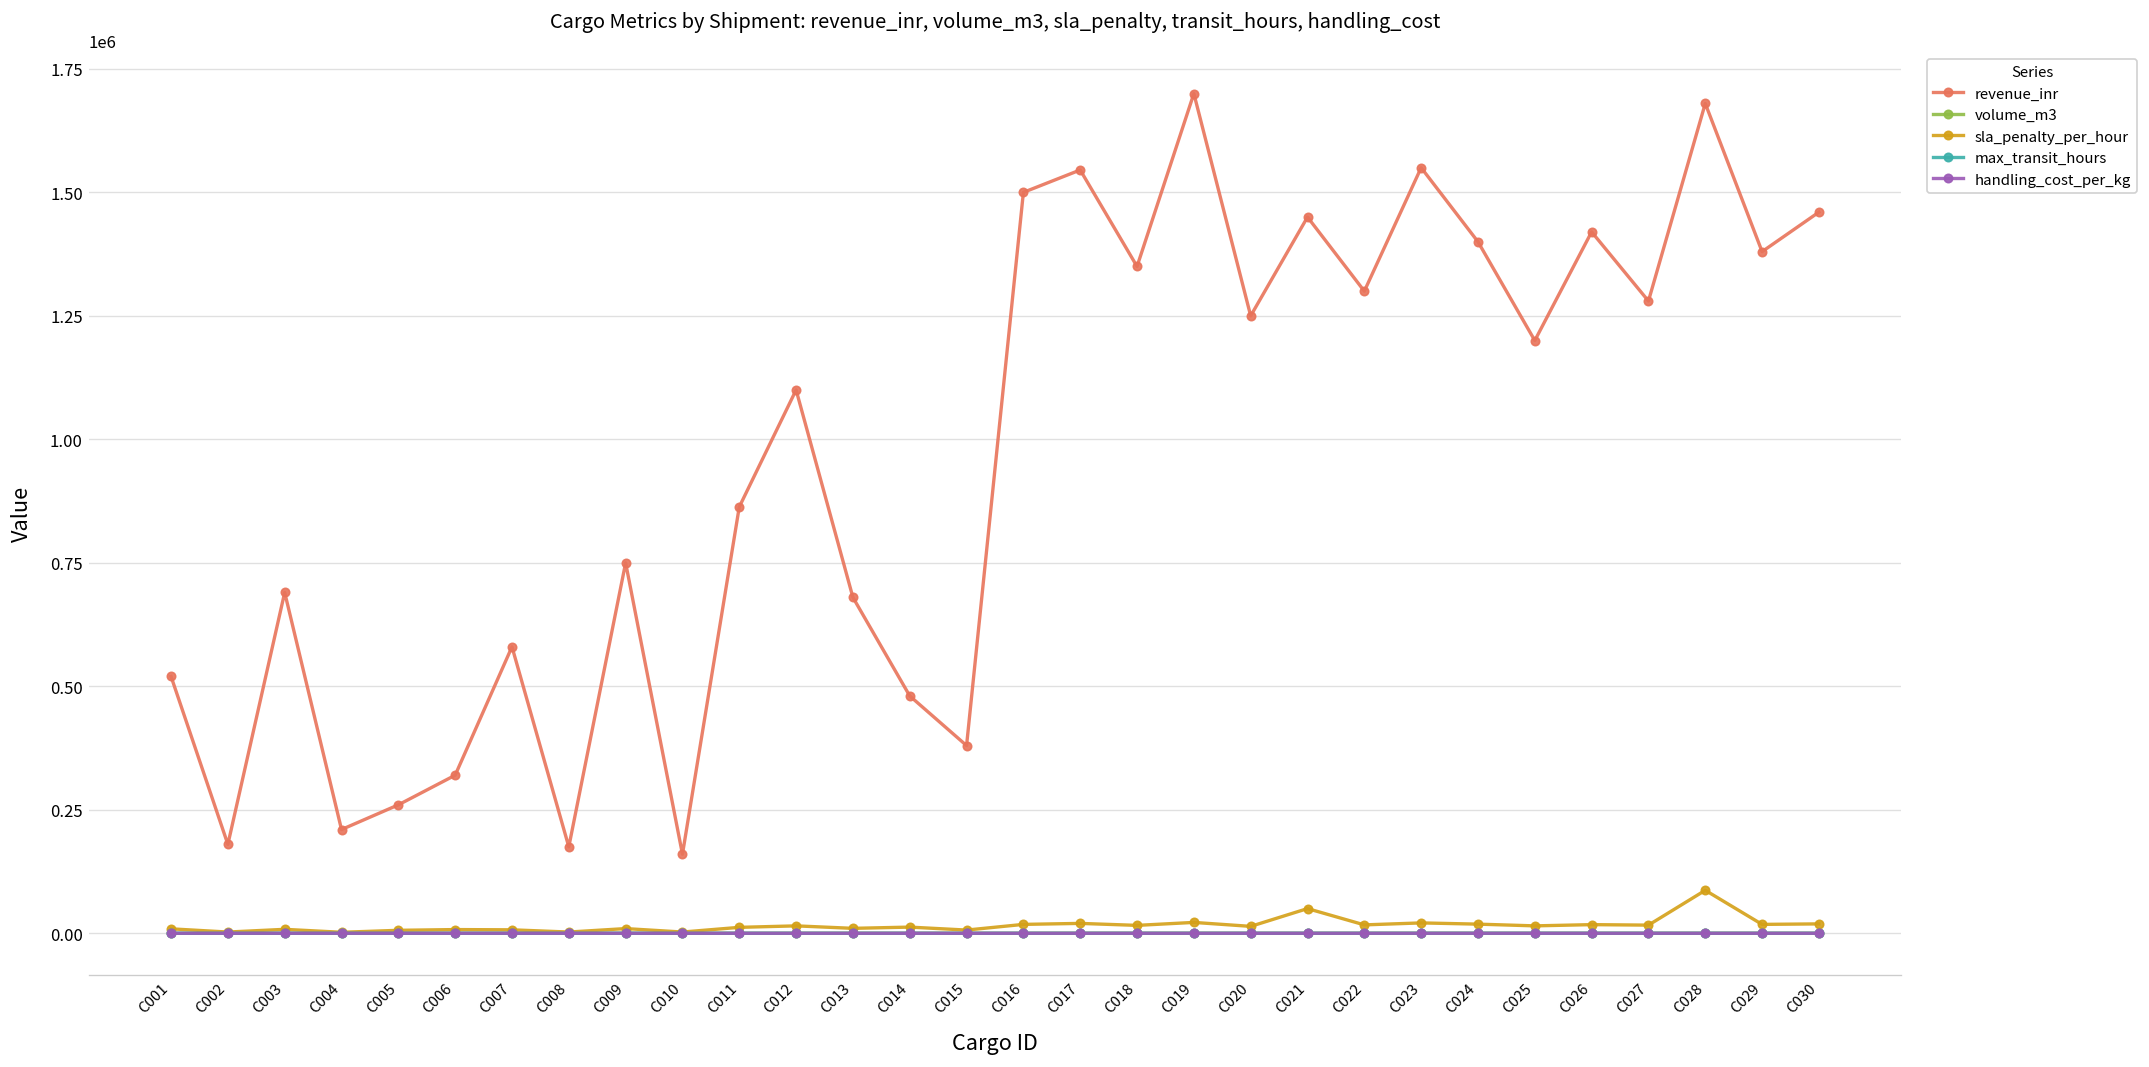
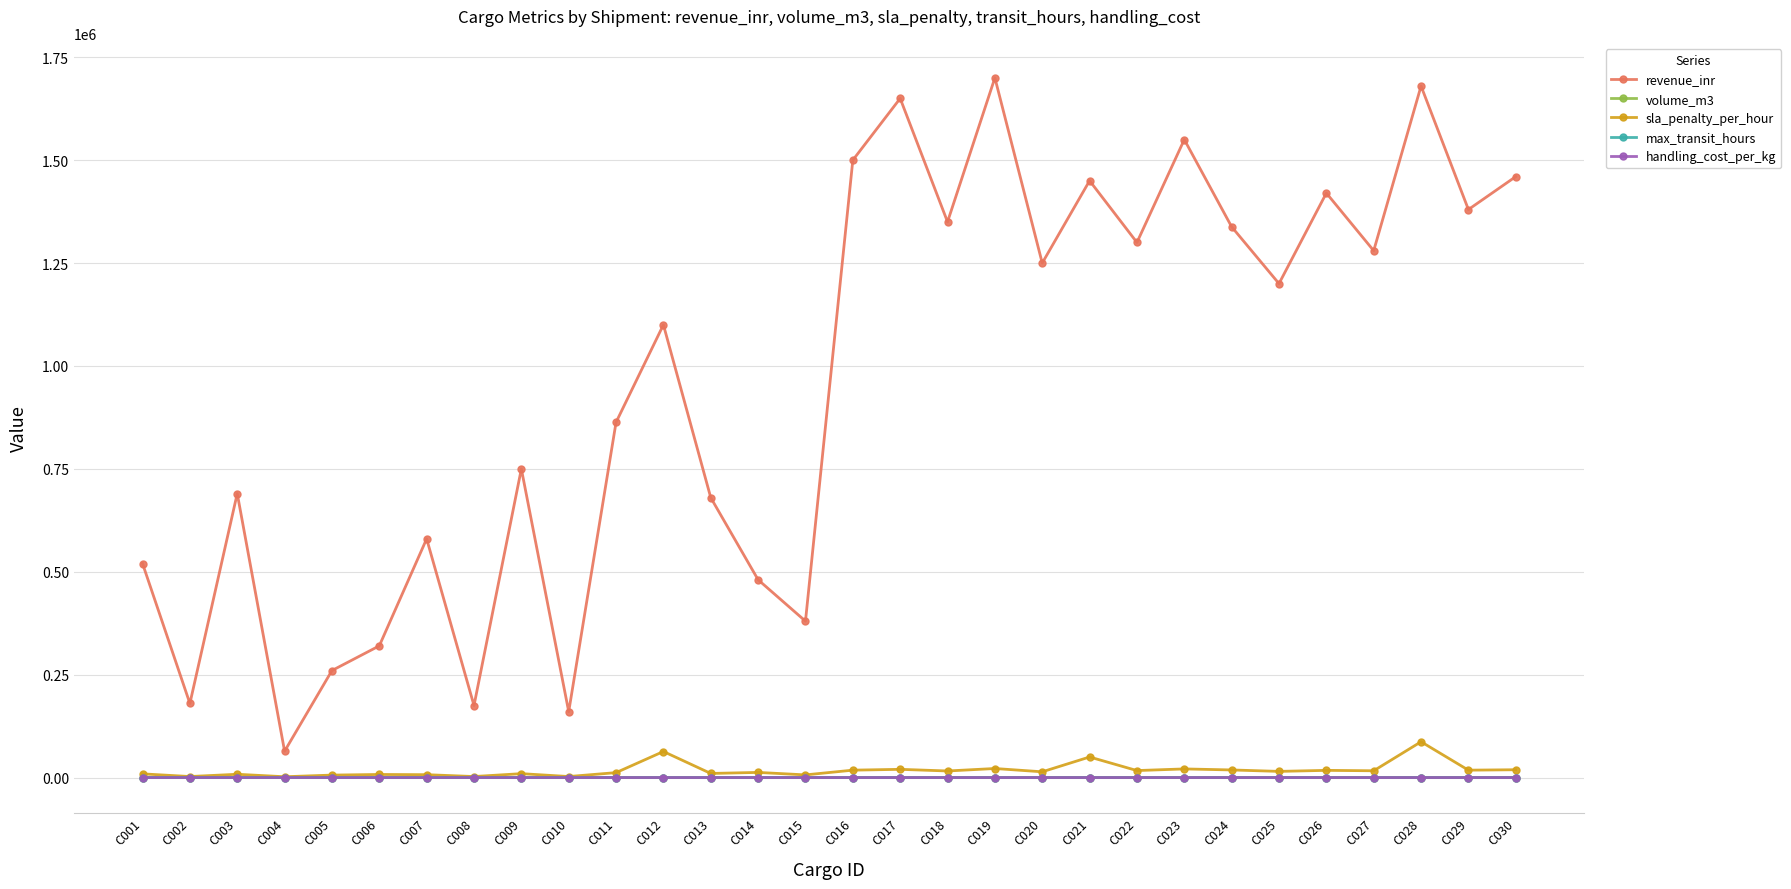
  {
    "revenue_inr": {
      "C001": 520000,
      "C002": 180000,
      "C003": 690000,
-     "C004": 210000,
+     "C004": 60000,
      "C005": 260000,
      "C006": 320000,
      "C007": 580000,
      "C008": 180000,
      "C009": 750000,
      "C010": 160000,
      "C011": 860000,
      "C012": 1100000,
      "C013": 680000,
      "C014": 480000,
      "C015": 380000,
      "C016": 1500000,
-     "C017": 1550000,
+     "C017": 1650000,
      "C018": 1350000,
      "C019": 1700000,
      "C020": 1250000,
      "C021": 1450000,
      "C022": 1300000,
      "C023": 1550000,
-     "C024": 1400000,
+     "C024": 1340000,
      "C025": 1200000,
      "C026": 1420000,
      "C027": 1280000,
      "C028": 1680000,
      "C029": 1380000,
      "C030": 1460000
    },
    "sla_penalty_per_hour": {
      "C001": 10000,
      "C003": 10000,
      "C006": 10000,
      "C007": 10000,
      "C009": 10000,
      "C011": 10000,
-     "C012": 20000,
+     "C012": 60000,
      "C013": 10000,
      "C014": 10000,
      "C015": 10000,
      "C016": 20000,
      "C017": 20000,
      "C018": 20000,
      "C019": 20000,
      "C020": 10000,
      "C021": 50000,
      "C022": 20000,
      "C023": 20000,
      "C024": 20000,
      "C025": 20000,
      "C026": 20000,
      "C027": 20000,
      "C028": 90000,
      "C029": 20000,
      "C030": 20000
    }
  }
